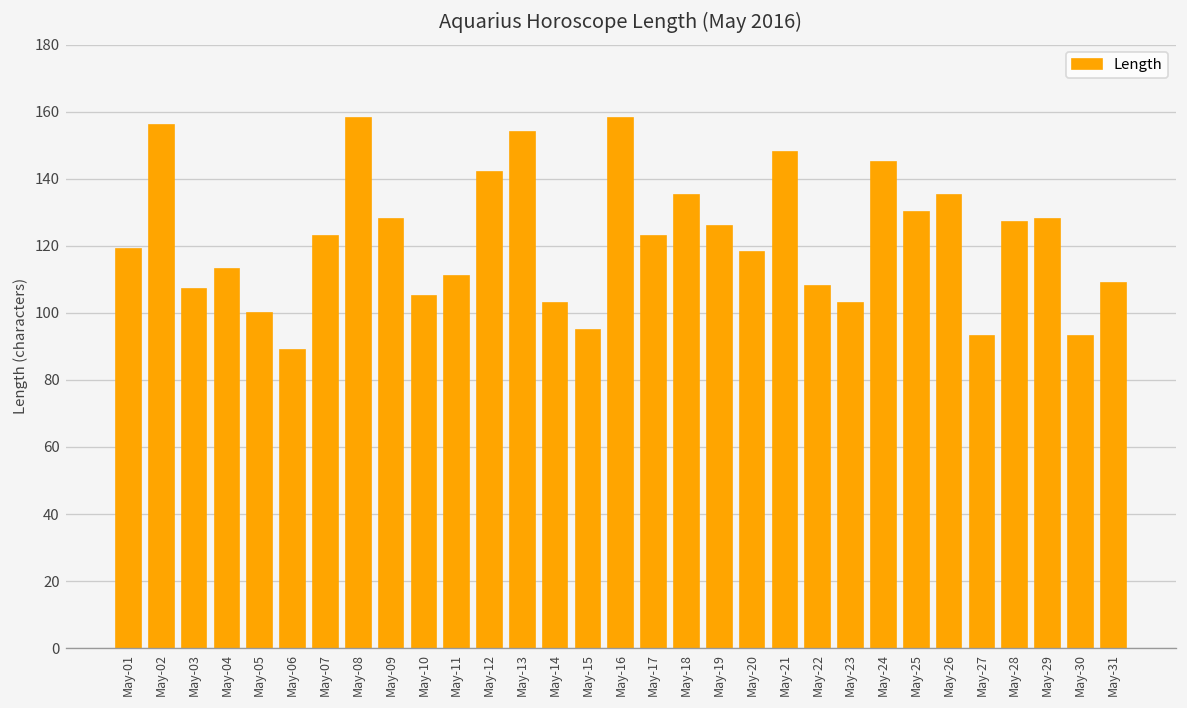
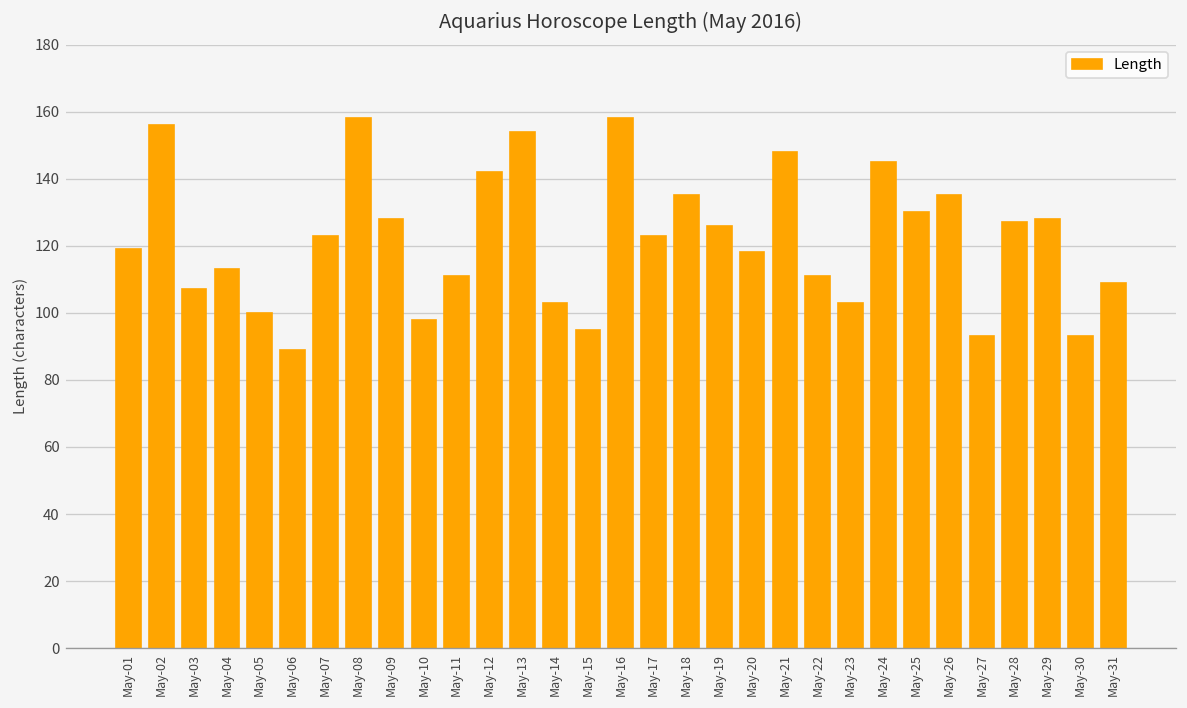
  {
    "May-01": 119,
    "May-02": 156,
    "May-03": 107,
    "May-04": 113,
    "May-05": 100,
    "May-06": 89,
    "May-07": 123,
    "May-08": 158,
    "May-09": 128,
-   "May-10": 105,
+   "May-10": 98,
    "May-11": 111,
    "May-12": 142,
    "May-13": 154,
    "May-14": 103,
    "May-15": 95,
    "May-16": 158,
    "May-17": 123,
    "May-18": 135,
    "May-19": 126,
    "May-20": 118,
    "May-21": 148,
-   "May-22": 108,
+   "May-22": 111,
    "May-23": 103,
    "May-24": 145,
    "May-25": 130,
    "May-26": 135,
    "May-27": 93,
    "May-28": 127,
    "May-29": 128,
    "May-30": 93,
    "May-31": 109
  }
